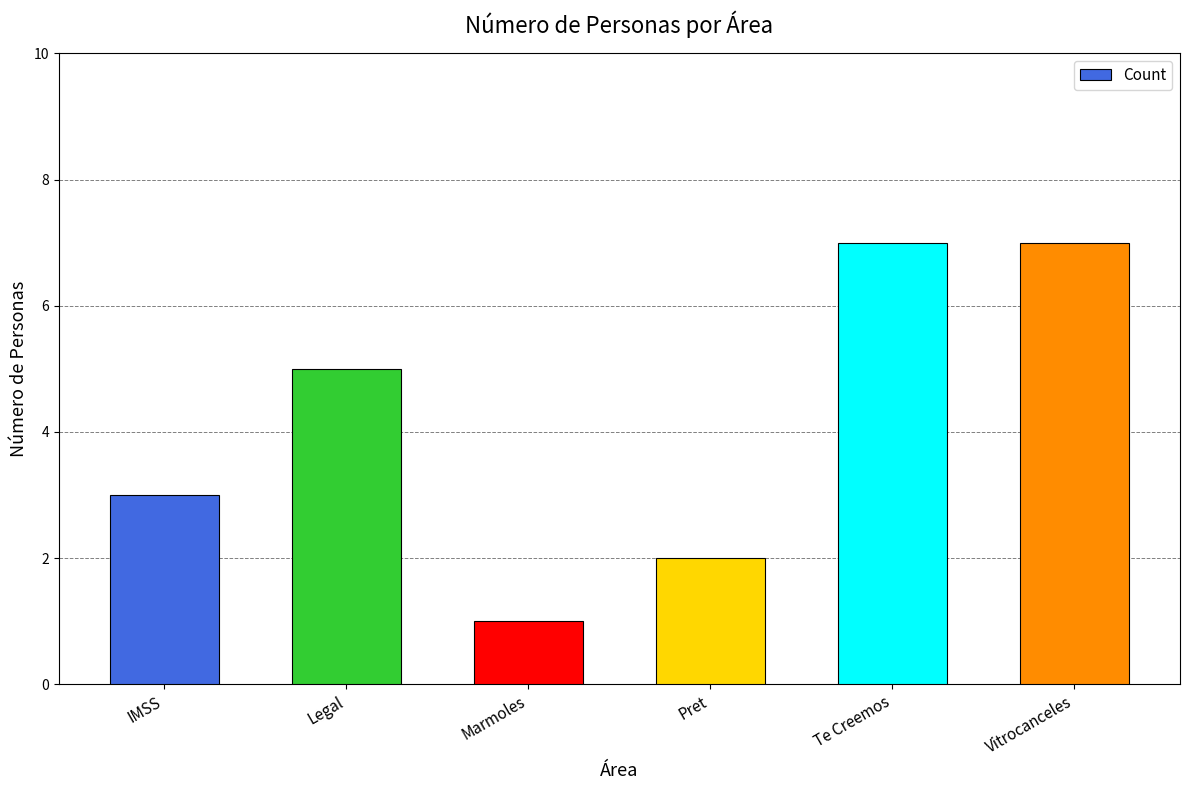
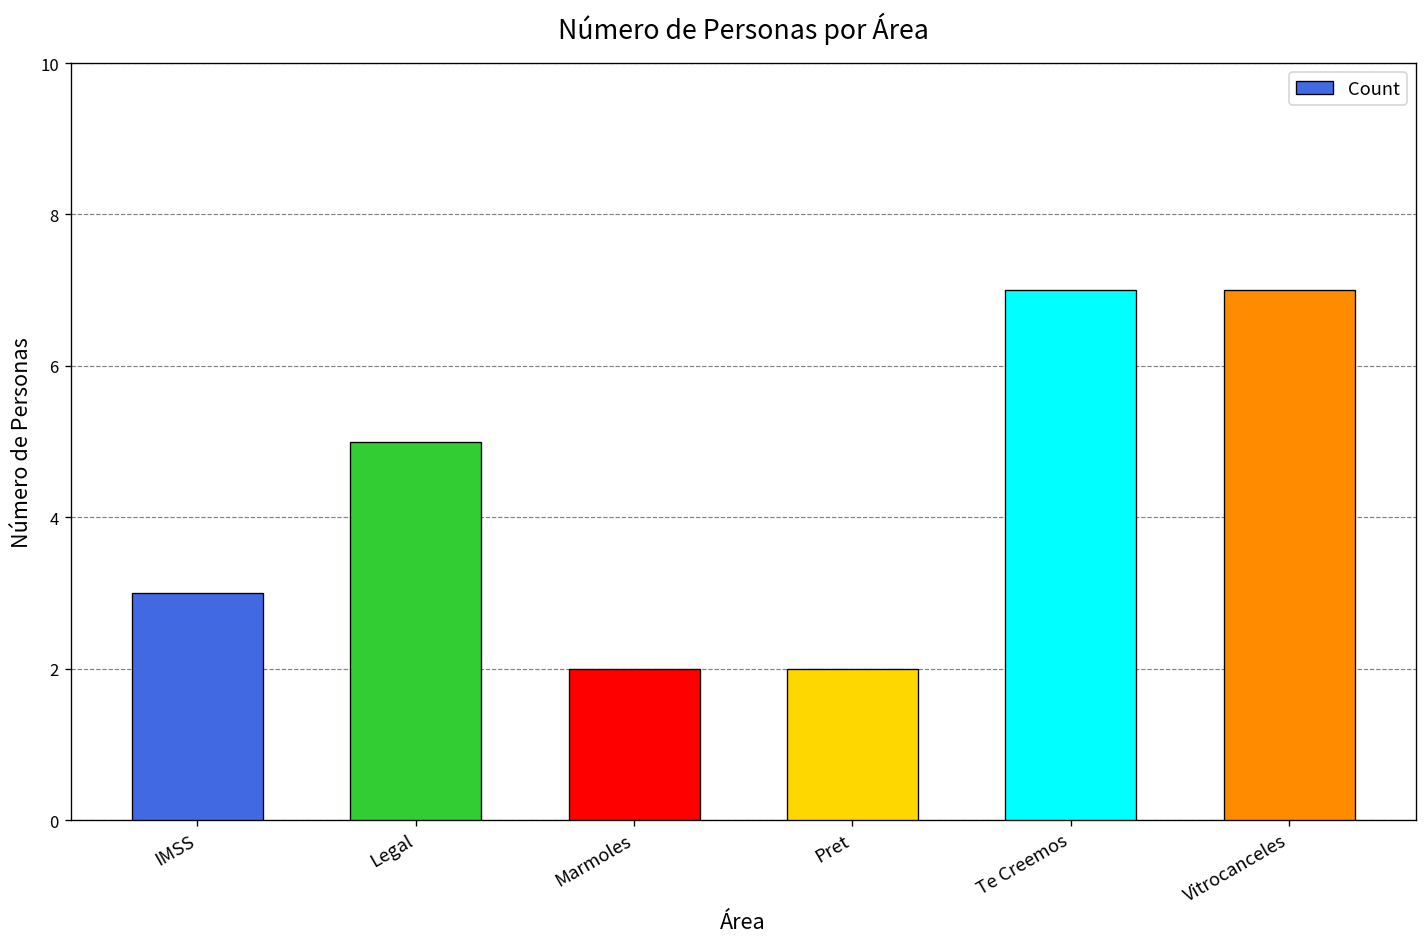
  {
    "IMSS": 3,
    "Legal": 5,
-   "Marmoles": 1,
+   "Marmoles": 2,
    "Pret": 2,
    "Te Creemos": 7,
    "Vitrocanceles": 7
  }
